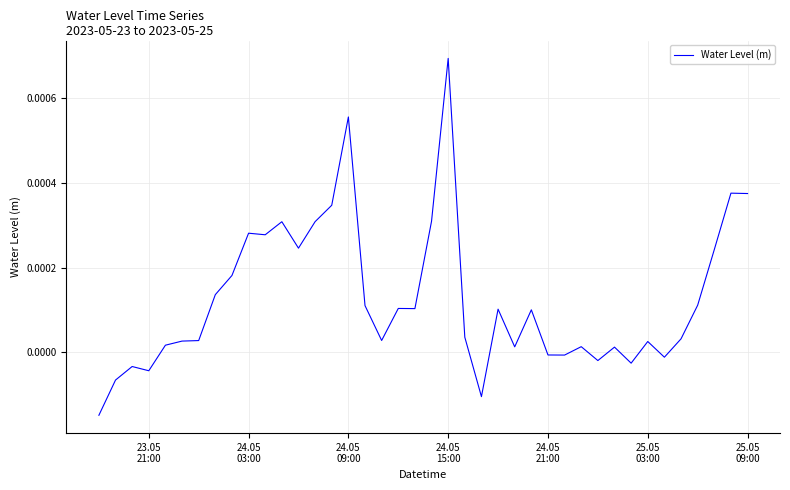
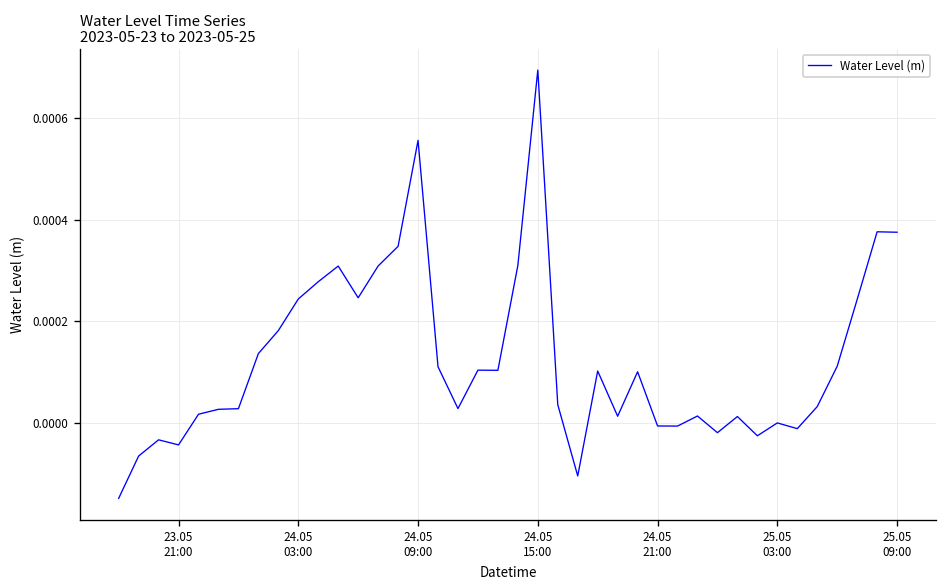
  {
    "23.05 21:00": -0.00004,
-   "24.05 03:00": 0.00028,
+   "24.05 03:00": 0.00024,
    "24.05 09:00": 0.00056,
    "24.05 15:00": 0.00069,
    "24.05 21:00": -0.00001,
-   "25.05 03:00": 0.00003,
+   "25.05 03:00": 0.00000,
    "25.05 09:00": 0.00038
  }
